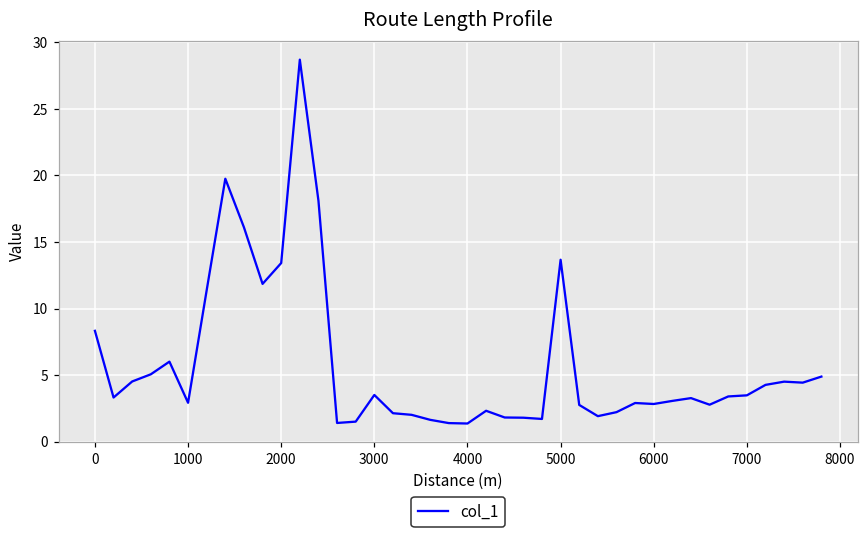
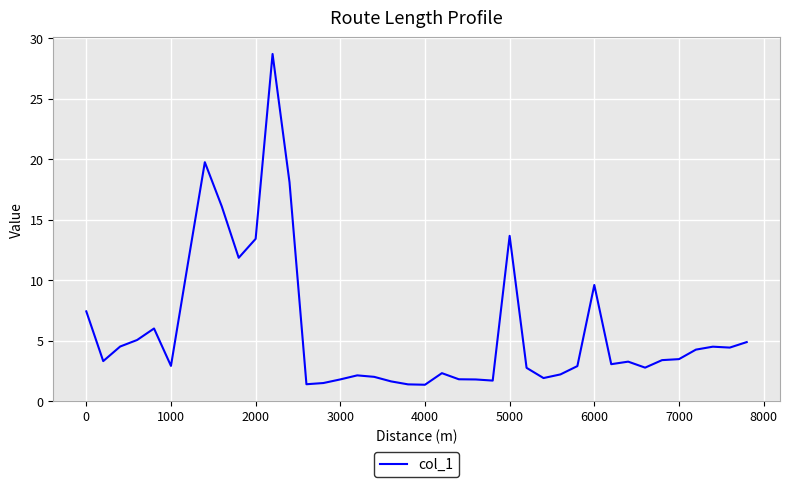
  {
-   "0": 8.3,
+   "0": 7.4,
    "1000": 2.9,
    "2000": 13.4,
-   "3000": 3.5,
+   "3000": 1.8,
    "4000": 1.4,
    "5000": 13.7,
-   "6000": 2.8,
+   "6000": 9.6,
    "7000": 3.5
  }
